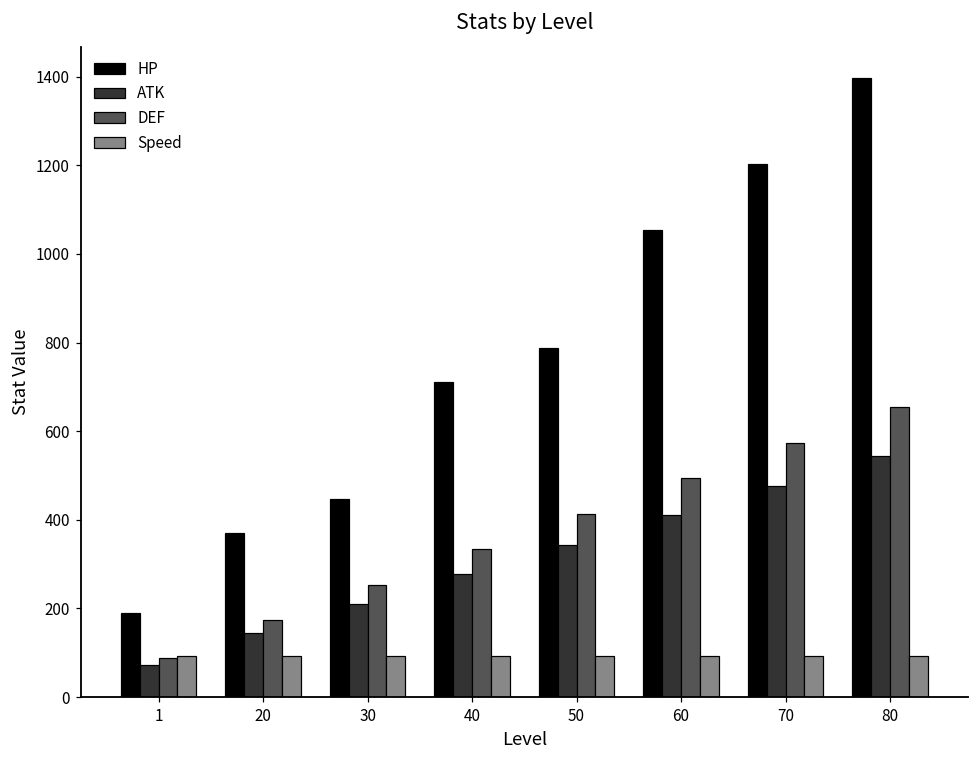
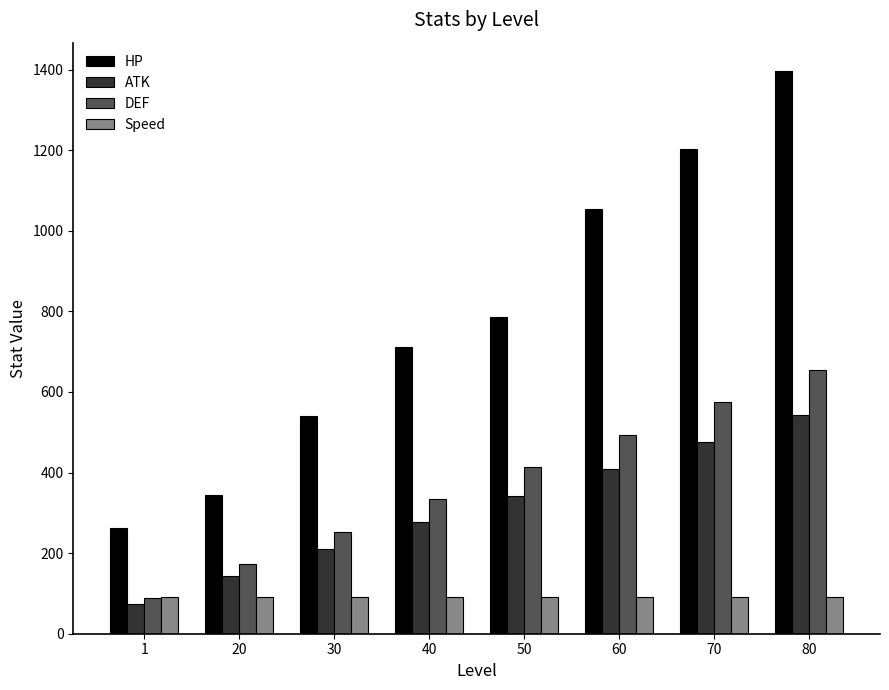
  {
    "HP": {
-     "1": 190,
-     "20": 370,
-     "30": 450,
+     "1": 260,
+     "20": 350,
+     "30": 540,
      "40": 710,
      "50": 790,
      "60": 1050,
      "70": 1200,
      "80": 1400
    },
    "Speed": {
      "1": 90,
      "20": 90,
      "30": 90,
      "40": 90,
      "50": 90,
      "60": 90,
      "70": 90,
      "80": 90
    }
  }
